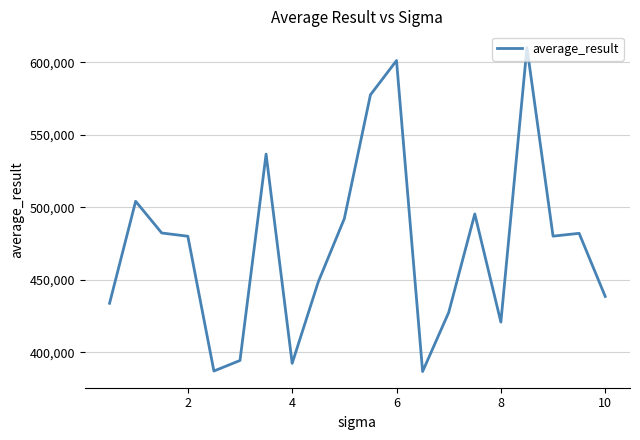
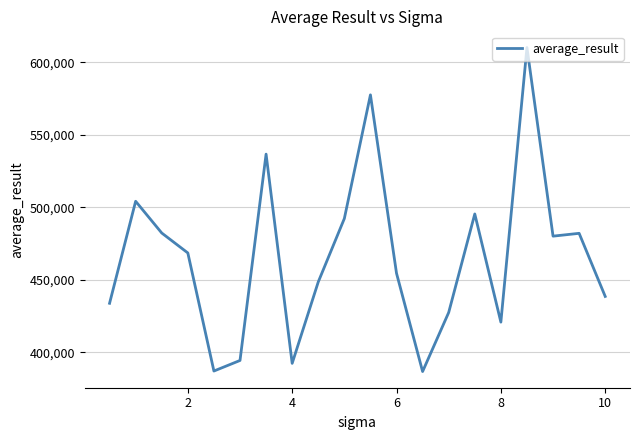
  {
-   "2": "480,000",
+   "2": "469,000",
    "4": "393,000",
-   "6": "601,000",
+   "6": "455,000",
    "8": "421,000",
    "10": "439,000"
  }
